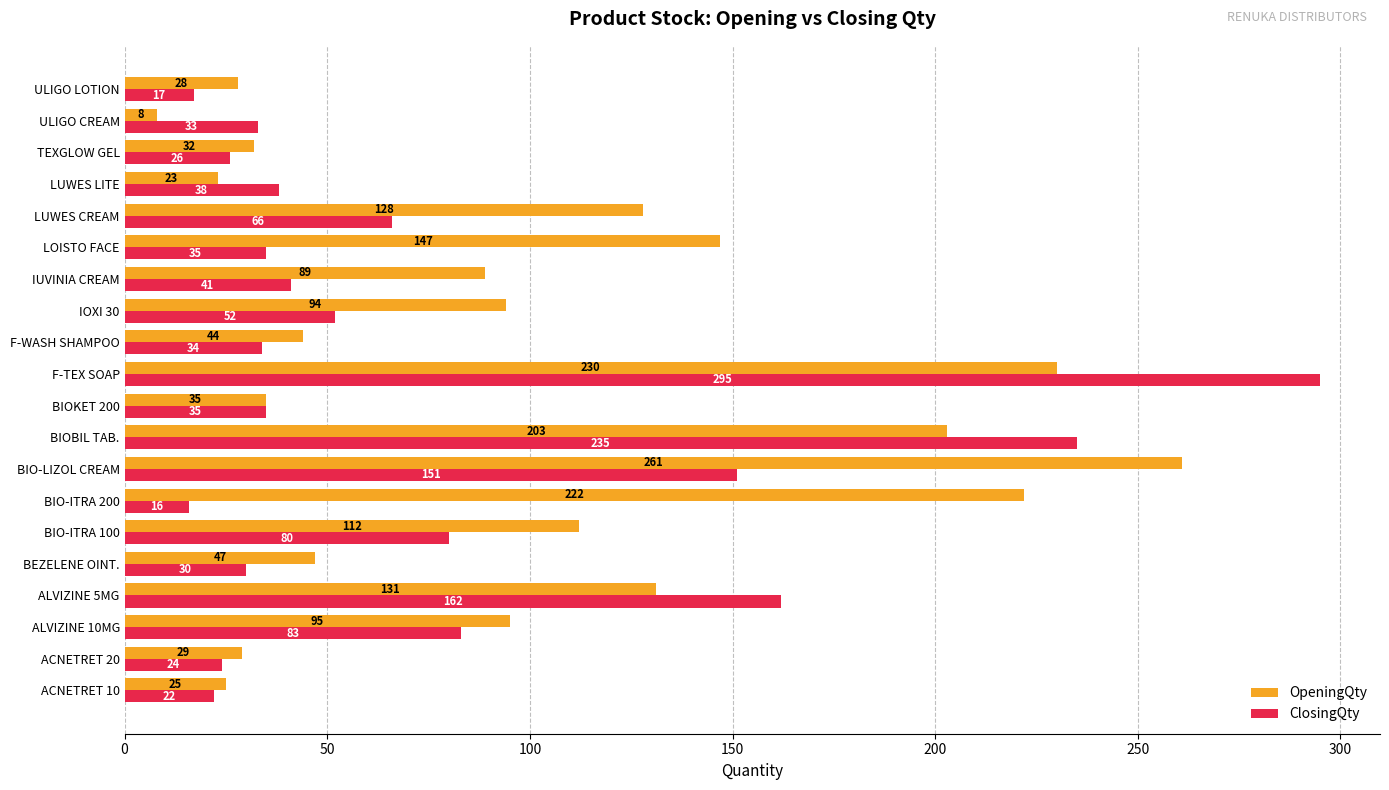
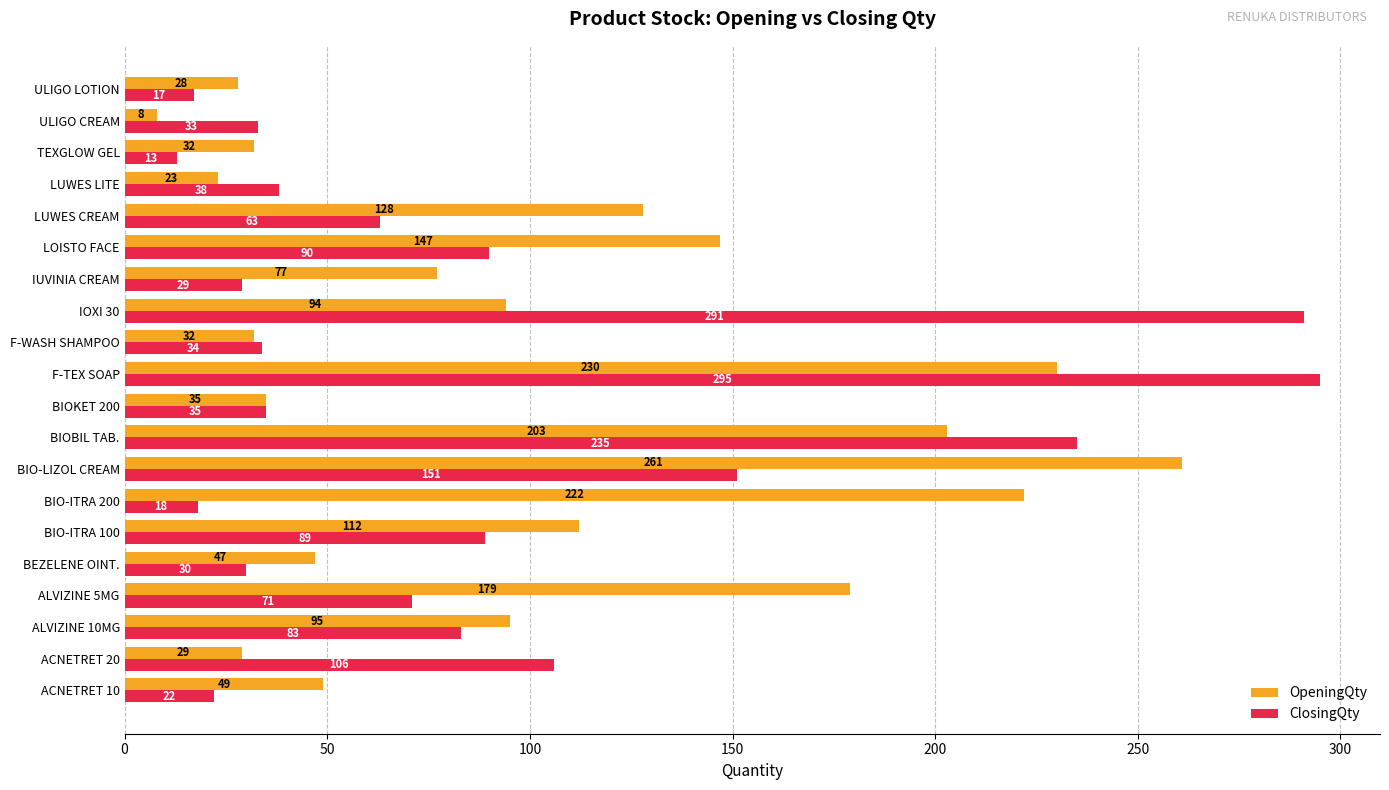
  {
    "OpeningQty": {
      "ULIGO LOTION": 28,
      "ULIGO CREAM": 8,
      "TEXGLOW GEL": 32,
      "LUWES LITE": 23,
      "LUWES CREAM": 128,
      "LOISTO FACE": 147,
-     "IUVINIA CREAM": 89,
+     "IUVINIA CREAM": 77,
      "IOXI 30": 94,
-     "F-WASH SHAMPOO": 44,
+     "F-WASH SHAMPOO": 32,
      "F-TEX SOAP": 230,
      "BIOKET 200": 35,
      "BIOBIL TAB.": 203,
      "BIO-LIZOL CREAM": 261,
      "BIO-ITRA 200": 222,
      "BIO-ITRA 100": 112,
      "BEZELENE OINT.": 47,
-     "ALVIZINE 5MG": 131,
+     "ALVIZINE 5MG": 179,
      "ALVIZINE 10MG": 95,
      "ACNETRET 20": 29,
-     "ACNETRET 10": 25
+     "ACNETRET 10": 49
    },
    "ClosingQty": {
      "ULIGO LOTION": 17,
      "ULIGO CREAM": 33,
-     "TEXGLOW GEL": 26,
+     "TEXGLOW GEL": 13,
      "LUWES LITE": 38,
-     "LUWES CREAM": 66,
-     "LOISTO FACE": 35,
-     "IUVINIA CREAM": 41,
-     "IOXI 30": 52,
+     "LUWES CREAM": 63,
+     "LOISTO FACE": 90,
+     "IUVINIA CREAM": 29,
+     "IOXI 30": 291,
      "F-WASH SHAMPOO": 34,
      "F-TEX SOAP": 295,
      "BIOKET 200": 35,
      "BIOBIL TAB.": 235,
      "BIO-LIZOL CREAM": 151,
-     "BIO-ITRA 200": 16,
-     "BIO-ITRA 100": 80,
+     "BIO-ITRA 200": 18,
+     "BIO-ITRA 100": 89,
      "BEZELENE OINT.": 30,
-     "ALVIZINE 5MG": 162,
+     "ALVIZINE 5MG": 71,
      "ALVIZINE 10MG": 83,
-     "ACNETRET 20": 24,
+     "ACNETRET 20": 106,
      "ACNETRET 10": 22
    }
  }
